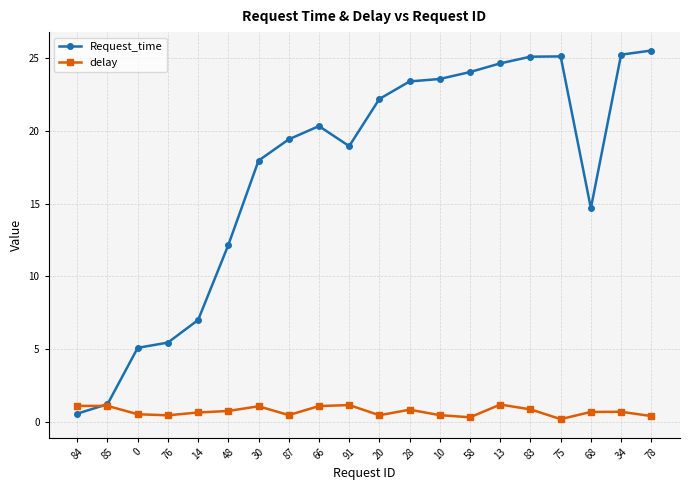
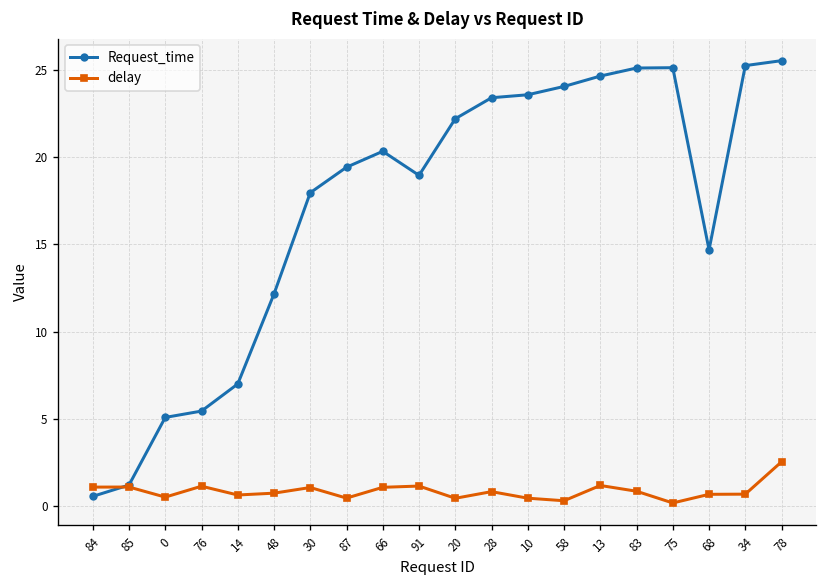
  {
    "Request_time": {
      "84": 0.5,
      "0": 5.1,
      "76": 5.4,
      "14": 7.0,
      "48": 12.2,
      "30": 18.0,
      "87": 19.4,
      "66": 20.3,
      "91": 19.0,
      "20": 22.2,
      "28": 23.4,
      "10": 23.6,
      "58": 24.1,
      "13": 24.7,
      "83": 25.1,
      "75": 25.1,
      "68": 14.7,
      "34": 25.3,
      "78": 25.5
    },
    "delay": {
      "84": 1.1,
      "0": 0.5,
-     "76": 0.4,
+     "76": 1.1,
      "14": 0.6,
      "48": 0.7,
      "30": 1.1,
      "87": 0.4,
      "66": 1.1,
      "91": 1.1,
      "20": 0.4,
      "28": 0.8,
      "10": 0.4,
      "58": 0.3,
      "13": 1.2,
      "83": 0.8,
      "75": 0.2,
      "68": 0.7,
      "34": 0.7,
-     "78": 0.4
+     "78": 2.5
    }
  }
